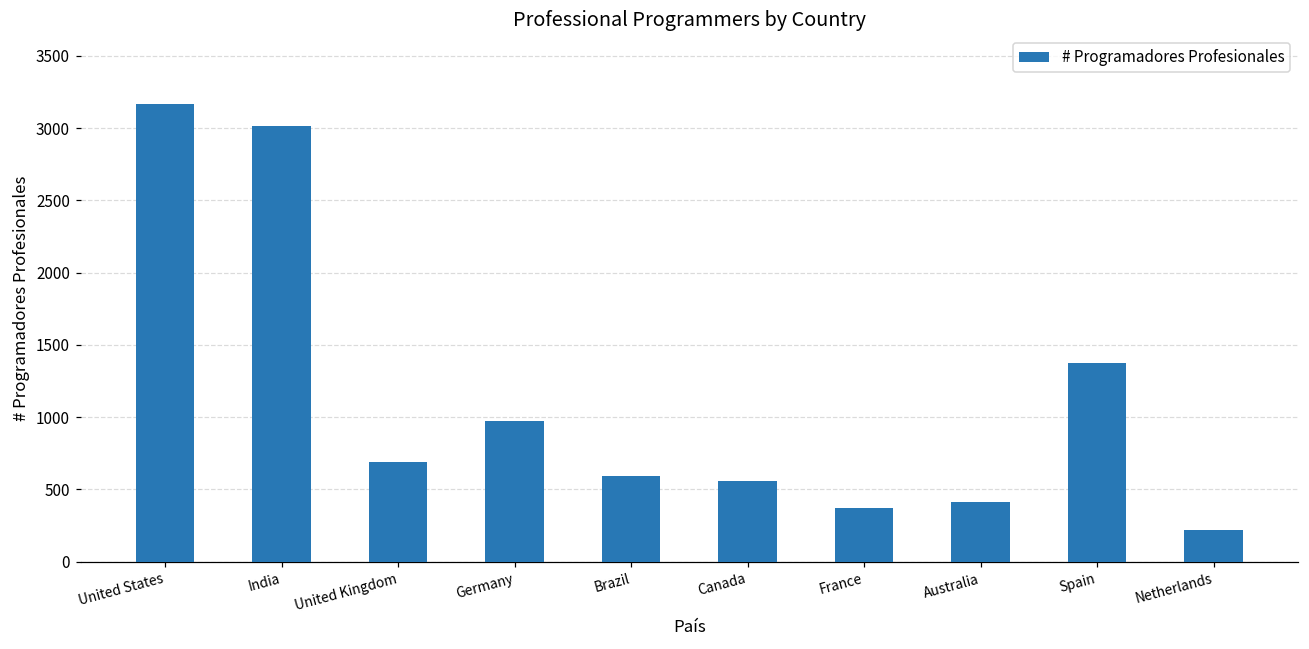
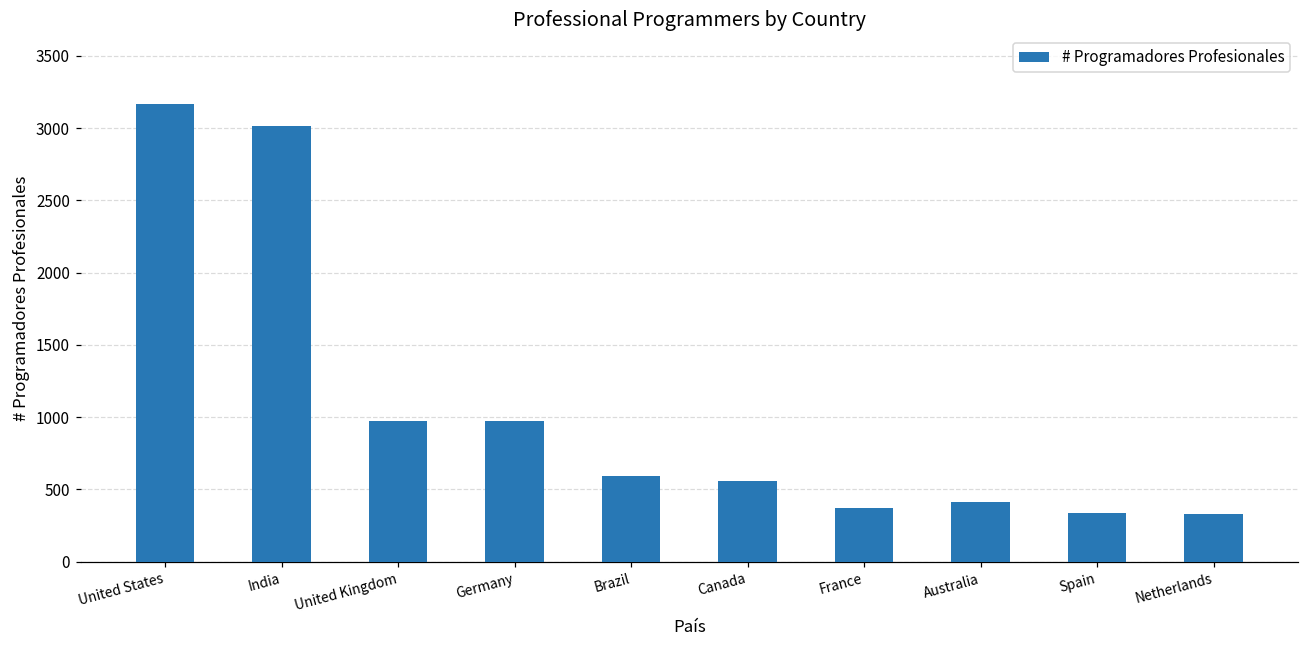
  {
    "United States": 3170,
    "India": 3020,
-   "United Kingdom": 690,
+   "United Kingdom": 970,
    "Germany": 970,
    "Brazil": 590,
    "Canada": 550,
    "France": 370,
    "Australia": 410,
-   "Spain": 1380,
-   "Netherlands": 220
+   "Spain": 340,
+   "Netherlands": 330
  }
